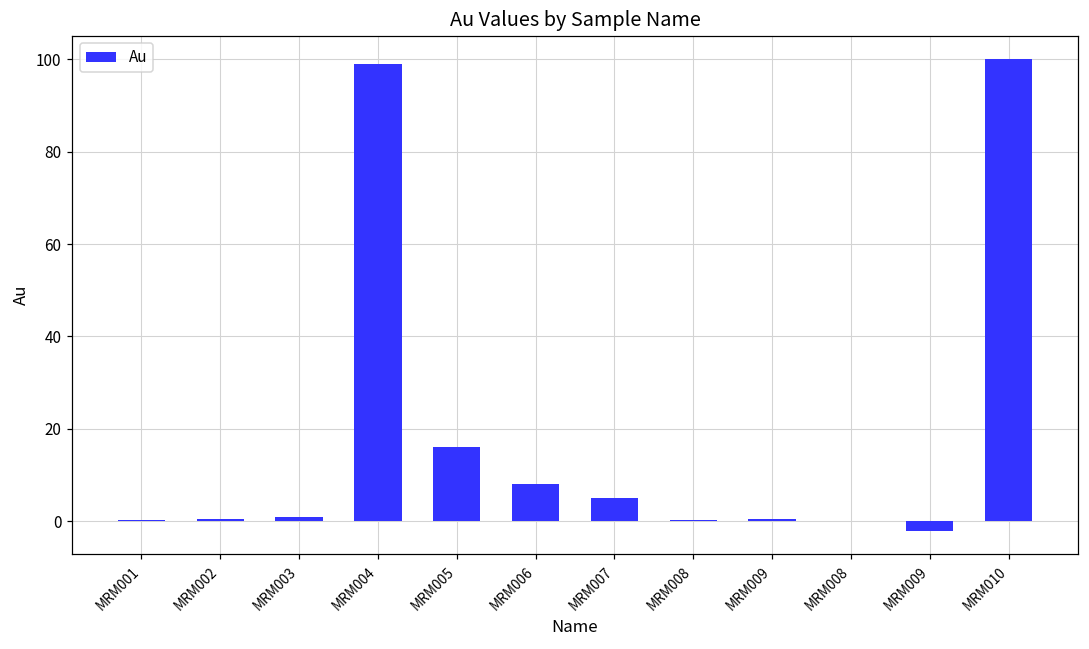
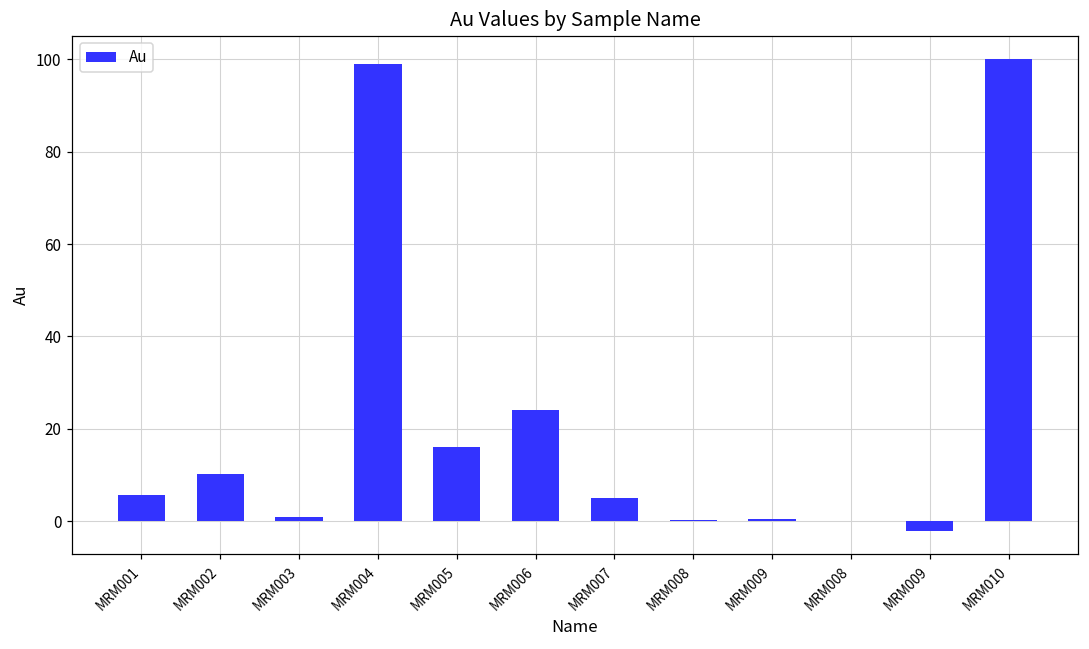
  {
-   "MRM001": 0,
-   "MRM002": 1,
+   "MRM001": 6,
+   "MRM002": 10,
    "MRM003": 1,
    "MRM004": 99,
    "MRM005": 16,
-   "MRM006": 8,
+   "MRM006": 24,
    "MRM007": 5,
    "MRM010": 100
  }
